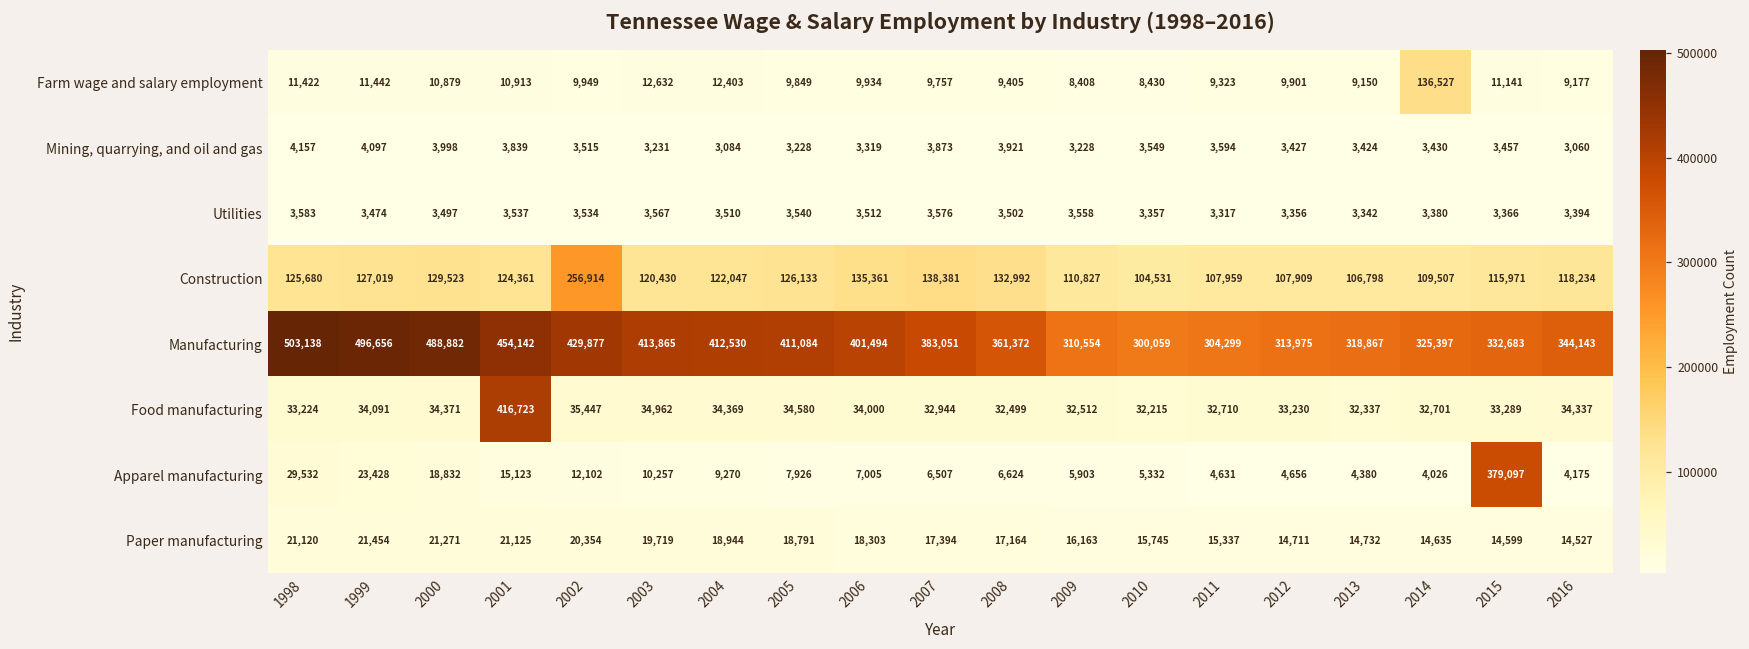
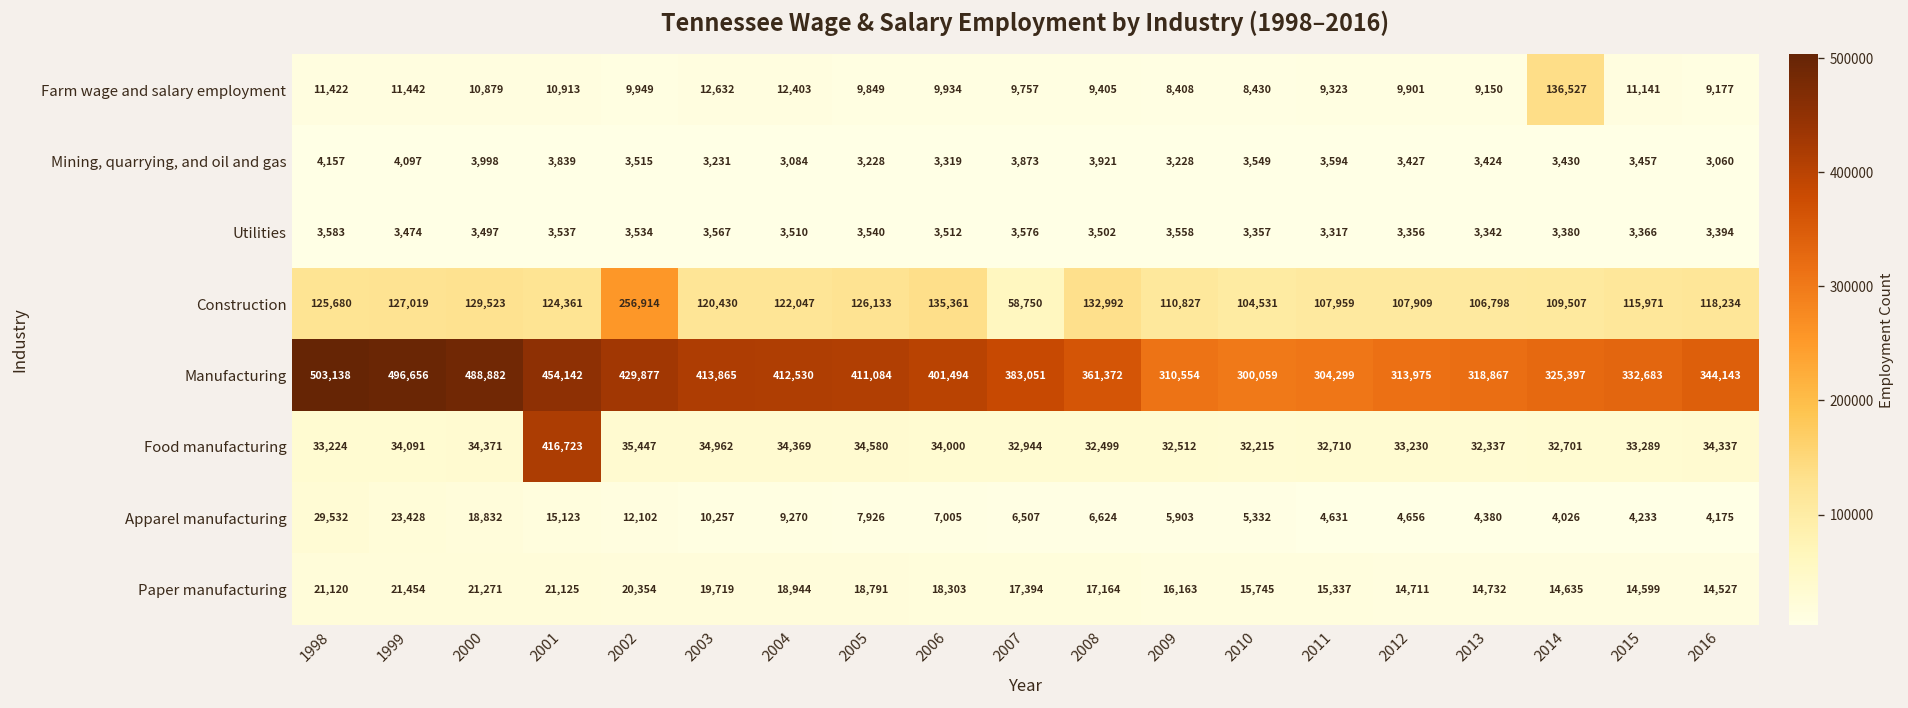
  {
    "Farm wage and salary employment": {
      "1998": "11,422",
      "1999": "11,442",
      "2000": "10,879",
      "2001": "10,913",
      "2002": "9,949",
      "2003": "12,632",
      "2004": "12,403",
      "2005": "9,849",
      "2006": "9,934",
      "2007": "9,757",
      "2008": "9,405",
      "2009": "8,408",
      "2010": "8,430",
      "2011": "9,323",
      "2012": "9,901",
      "2013": "9,150",
      "2014": "136,527",
      "2015": "11,141",
      "2016": "9,177"
    },
    "Mining, quarrying, and oil and gas": {
      "1998": "4,157",
      "1999": "4,097",
      "2000": "3,998",
      "2001": "3,839",
      "2002": "3,515",
      "2003": "3,231",
      "2004": "3,084",
      "2005": "3,228",
      "2006": "3,319",
      "2007": "3,873",
      "2008": "3,921",
      "2009": "3,228",
      "2010": "3,549",
      "2011": "3,594",
      "2012": "3,427",
      "2013": "3,424",
      "2014": "3,430",
      "2015": "3,457",
      "2016": "3,060"
    },
    "Utilities": {
      "1998": "3,583",
      "1999": "3,474",
      "2000": "3,497",
      "2001": "3,537",
      "2002": "3,534",
      "2003": "3,567",
      "2004": "3,510",
      "2005": "3,540",
      "2006": "3,512",
      "2007": "3,576",
      "2008": "3,502",
      "2009": "3,558",
      "2010": "3,357",
      "2011": "3,317",
      "2012": "3,356",
      "2013": "3,342",
      "2014": "3,380",
      "2015": "3,366",
      "2016": "3,394"
    },
    "Construction": {
      "1998": "125,680",
      "1999": "127,019",
      "2000": "129,523",
      "2001": "124,361",
      "2002": "256,914",
      "2003": "120,430",
      "2004": "122,047",
      "2005": "126,133",
      "2006": "135,361",
-     "2007": "138,381",
+     "2007": "58,750",
      "2008": "132,992",
      "2009": "110,827",
      "2010": "104,531",
      "2011": "107,959",
      "2012": "107,909",
      "2013": "106,798",
      "2014": "109,507",
      "2015": "115,971",
      "2016": "118,234"
    },
    "Manufacturing": {
      "1998": "503,138",
      "1999": "496,656",
      "2000": "488,882",
      "2001": "454,142",
      "2002": "429,877",
      "2003": "413,865",
      "2004": "412,530",
      "2005": "411,084",
      "2006": "401,494",
      "2007": "383,051",
      "2008": "361,372",
      "2009": "310,554",
      "2010": "300,059",
      "2011": "304,299",
      "2012": "313,975",
      "2013": "318,867",
      "2014": "325,397",
      "2015": "332,683",
      "2016": "344,143"
    },
    "Food manufacturing": {
      "1998": "33,224",
      "1999": "34,091",
      "2000": "34,371",
      "2001": "416,723",
      "2002": "35,447",
      "2003": "34,962",
      "2004": "34,369",
      "2005": "34,580",
      "2006": "34,000",
      "2007": "32,944",
      "2008": "32,499",
      "2009": "32,512",
      "2010": "32,215",
      "2011": "32,710",
      "2012": "33,230",
      "2013": "32,337",
      "2014": "32,701",
      "2015": "33,289",
      "2016": "34,337"
    },
    "Apparel manufacturing": {
      "1998": "29,532",
      "1999": "23,428",
      "2000": "18,832",
      "2001": "15,123",
      "2002": "12,102",
      "2003": "10,257",
      "2004": "9,270",
      "2005": "7,926",
      "2006": "7,005",
      "2007": "6,507",
      "2008": "6,624",
      "2009": "5,903",
      "2010": "5,332",
      "2011": "4,631",
      "2012": "4,656",
      "2013": "4,380",
      "2014": "4,026",
-     "2015": "379,097",
+     "2015": "4,233",
      "2016": "4,175"
    },
    "Paper manufacturing": {
      "1998": "21,120",
      "1999": "21,454",
      "2000": "21,271",
      "2001": "21,125",
      "2002": "20,354",
      "2003": "19,719",
      "2004": "18,944",
      "2005": "18,791",
      "2006": "18,303",
      "2007": "17,394",
      "2008": "17,164",
      "2009": "16,163",
      "2010": "15,745",
      "2011": "15,337",
      "2012": "14,711",
      "2013": "14,732",
      "2014": "14,635",
      "2015": "14,599",
      "2016": "14,527"
    }
  }
